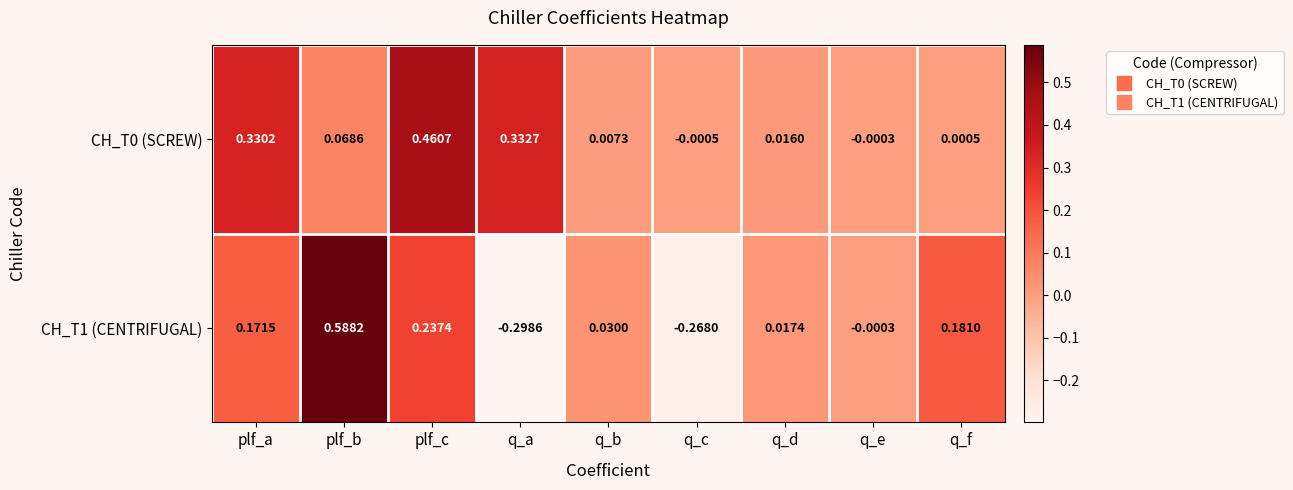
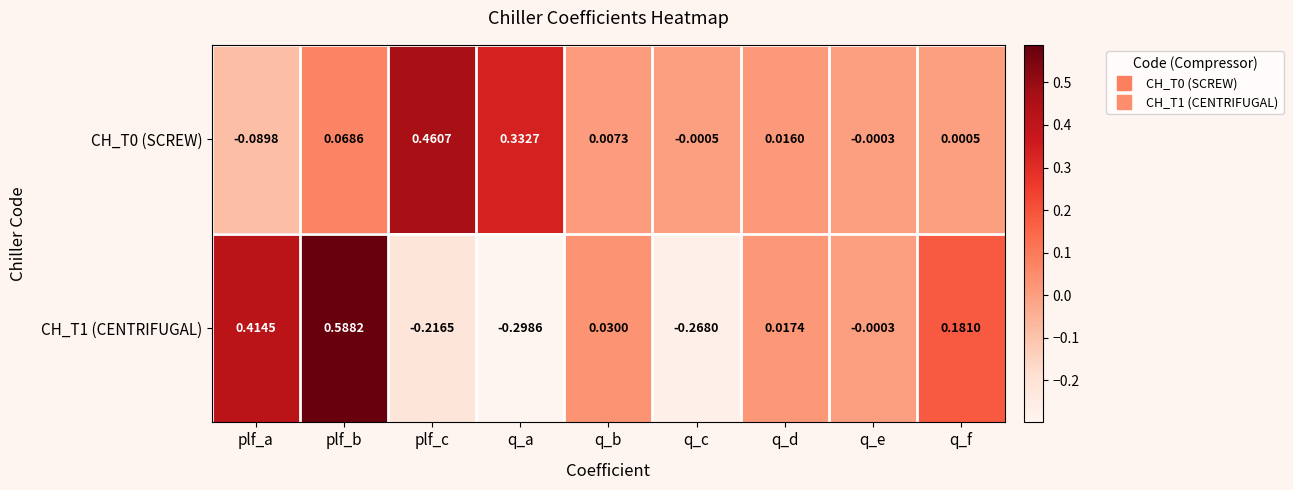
  {
    "CH_T0 (SCREW)": {
-     "plf_a": 0.3302,
+     "plf_a": -0.0898,
      "plf_b": 0.0686,
      "plf_c": 0.4607,
      "q_a": 0.3327,
      "q_b": 0.0073,
      "q_c": -0.0005,
      "q_d": 0.0160,
      "q_e": -0.0003,
      "q_f": 0.0005
    },
    "CH_T1 (CENTRIFUGAL)": {
-     "plf_a": 0.1715,
+     "plf_a": 0.4145,
      "plf_b": 0.5882,
-     "plf_c": 0.2374,
+     "plf_c": -0.2165,
      "q_a": -0.2986,
      "q_b": 0.0300,
      "q_c": -0.2680,
      "q_d": 0.0174,
      "q_e": -0.0003,
      "q_f": 0.1810
    }
  }
